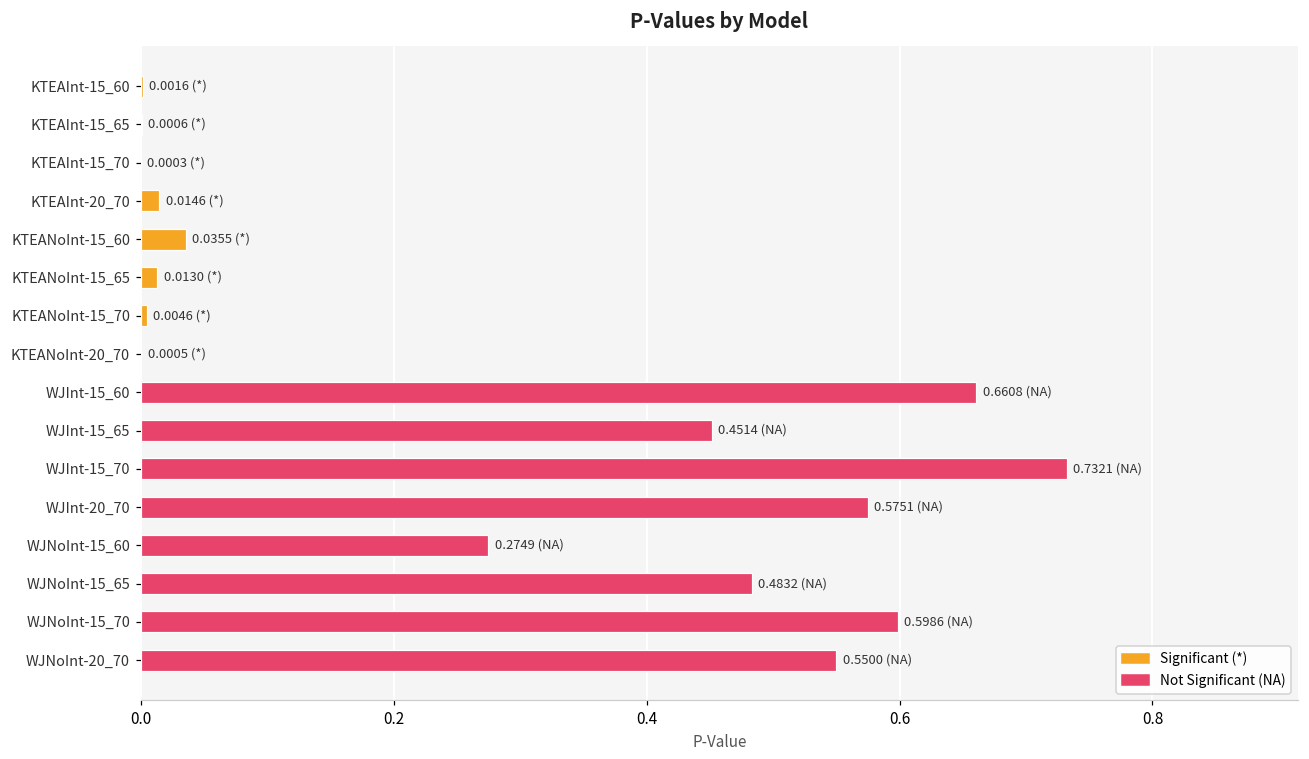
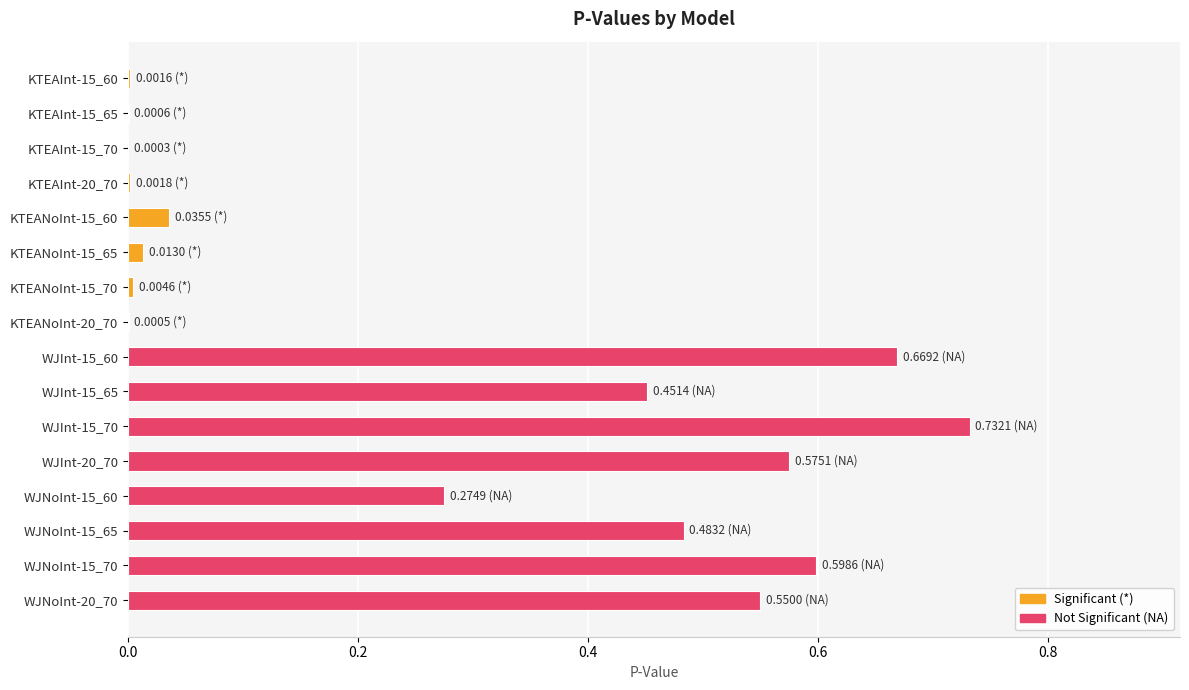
  {
    "KTEAInt-15_60": 0.0016,
    "KTEAInt-15_65": 0.0006,
    "KTEAInt-15_70": 0.0003,
-   "KTEAInt-20_70": 0.0146,
+   "KTEAInt-20_70": 0.0018,
    "KTEANoInt-15_60": 0.0355,
    "KTEANoInt-15_65": 0.0130,
    "KTEANoInt-15_70": 0.0046,
    "KTEANoInt-20_70": 0.0005,
-   "WJInt-15_60": 0.6608,
+   "WJInt-15_60": 0.6692,
    "WJInt-15_65": 0.4514,
    "WJInt-15_70": 0.7321,
    "WJInt-20_70": 0.5751,
    "WJNoInt-15_60": 0.2749,
    "WJNoInt-15_65": 0.4832,
    "WJNoInt-15_70": 0.5986,
    "WJNoInt-20_70": 0.5500
  }
